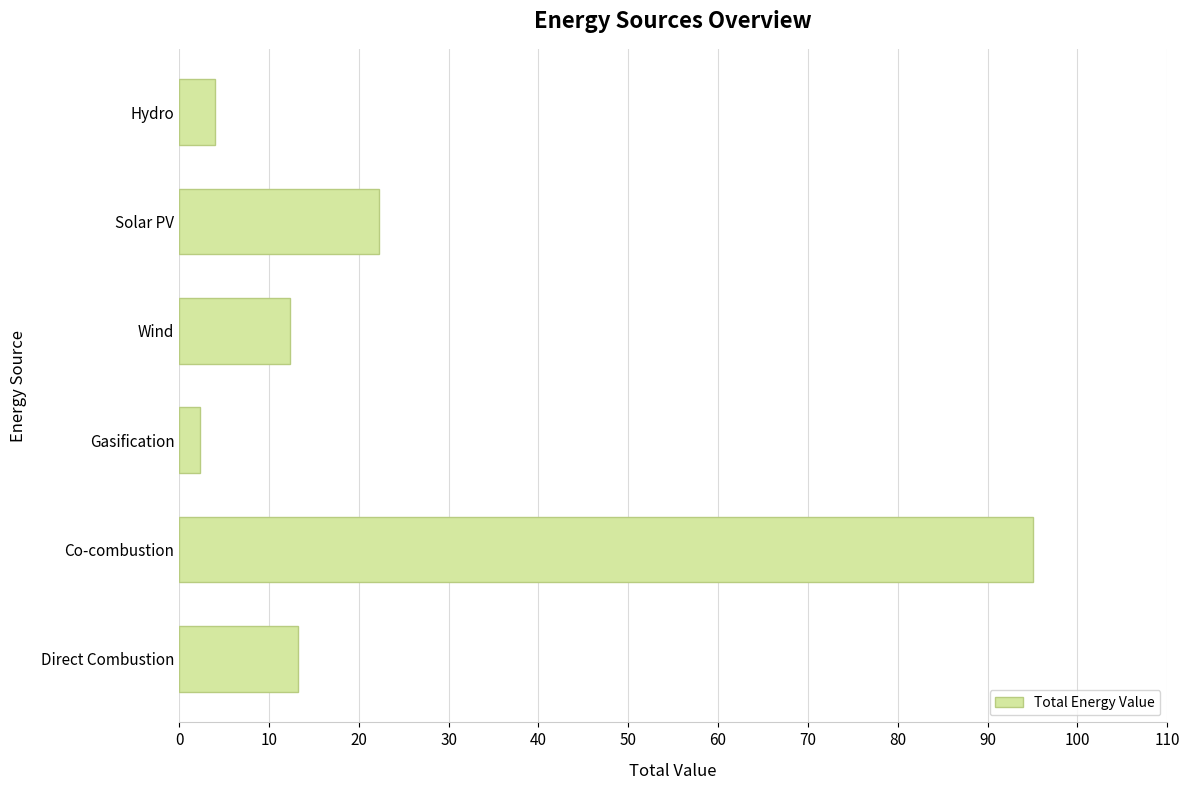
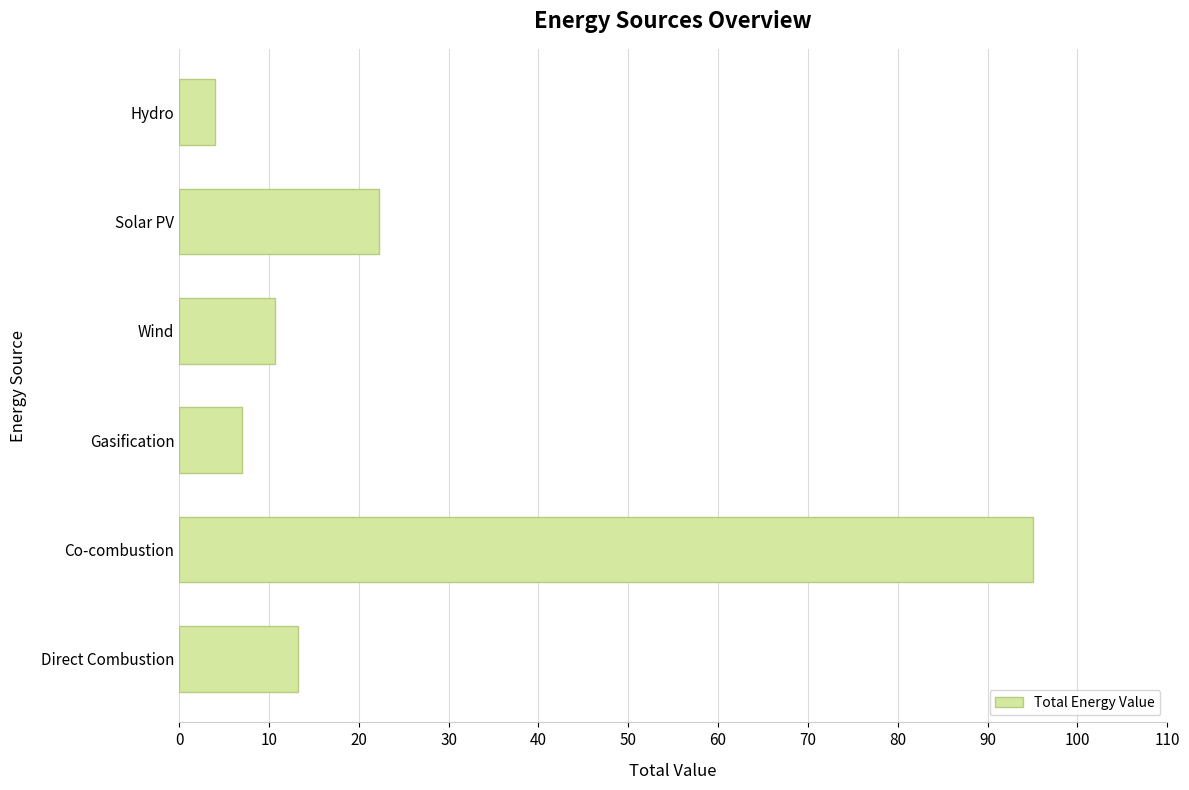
  {
    "Hydro": 4,
    "Solar PV": 22,
-   "Wind": 12,
-   "Gasification": 2,
+   "Wind": 11,
+   "Gasification": 7,
    "Co-combustion": 95,
    "Direct Combustion": 13
  }
